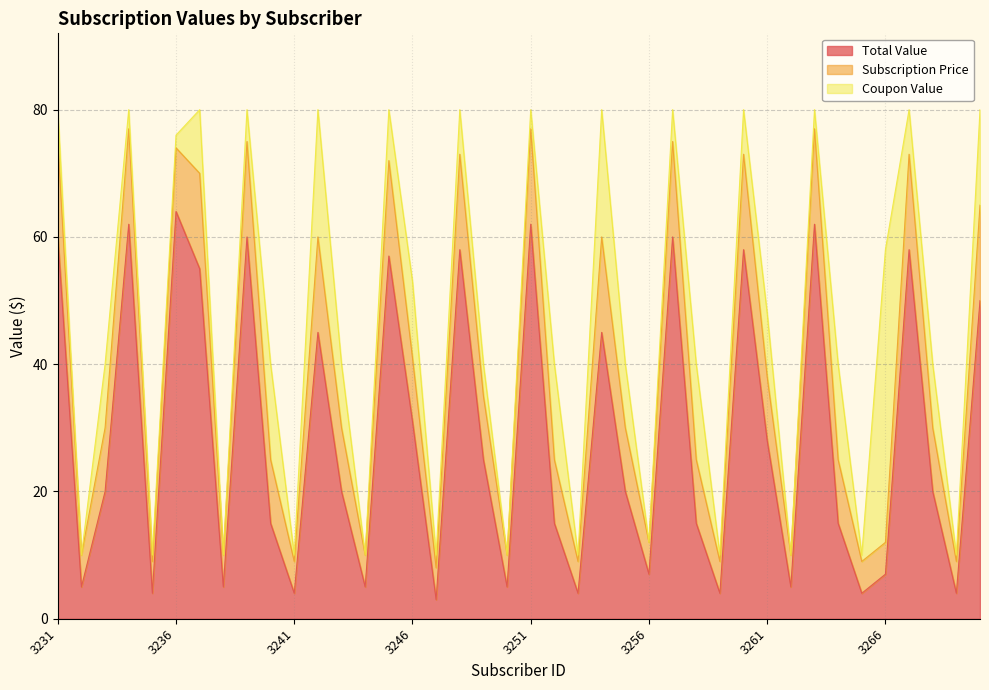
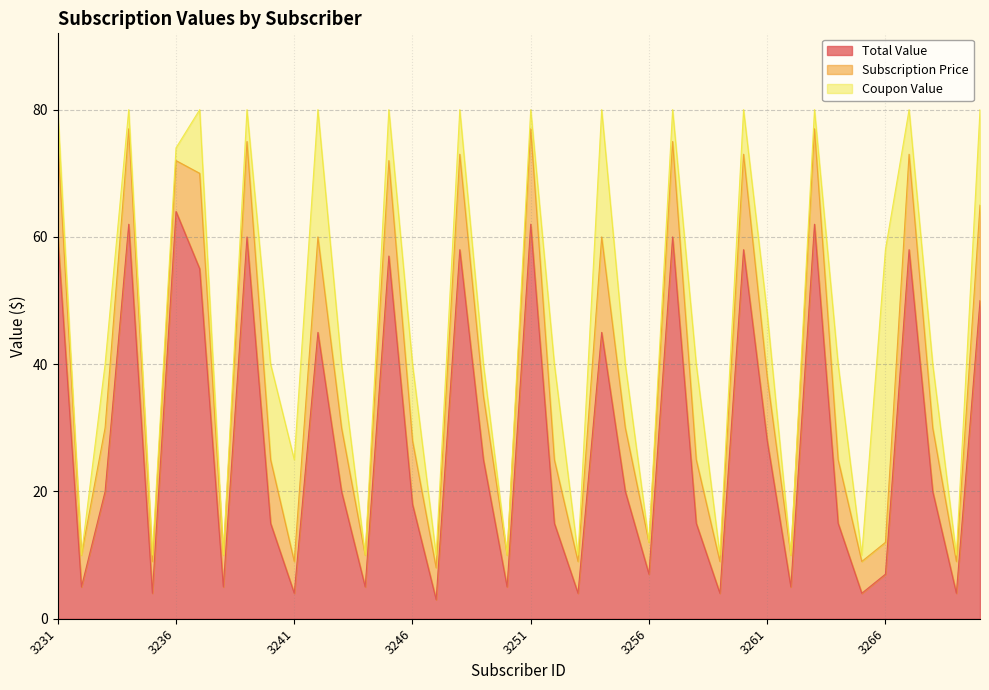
  {
    "Total Value": {
      "3231": 60,
      "3236": 64,
      "3241": 4,
-     "3246": 31,
+     "3246": 18,
      "3251": 62,
      "3256": 7,
      "3261": 28,
      "3266": 7
    },
    "Subscription Price": {
      "3231": 15,
-     "3236": 10,
+     "3236": 8,
      "3241": 5,
      "3246": 10,
      "3251": 15,
      "3261": 10,
      "3266": 5
    },
    "Coupon Value": {
      "3231": 5,
      "3236": 2,
-     "3241": 1,
+     "3241": 16,
      "3246": 12,
      "3251": 3,
      "3261": 10,
      "3266": 46
    }
  }
